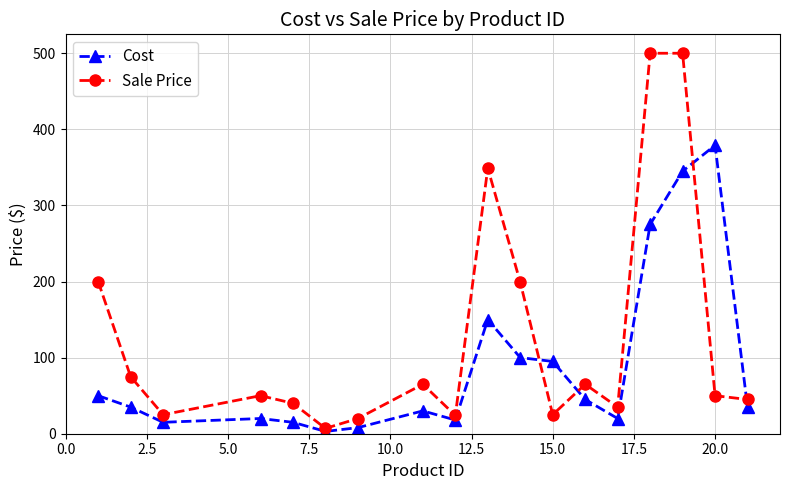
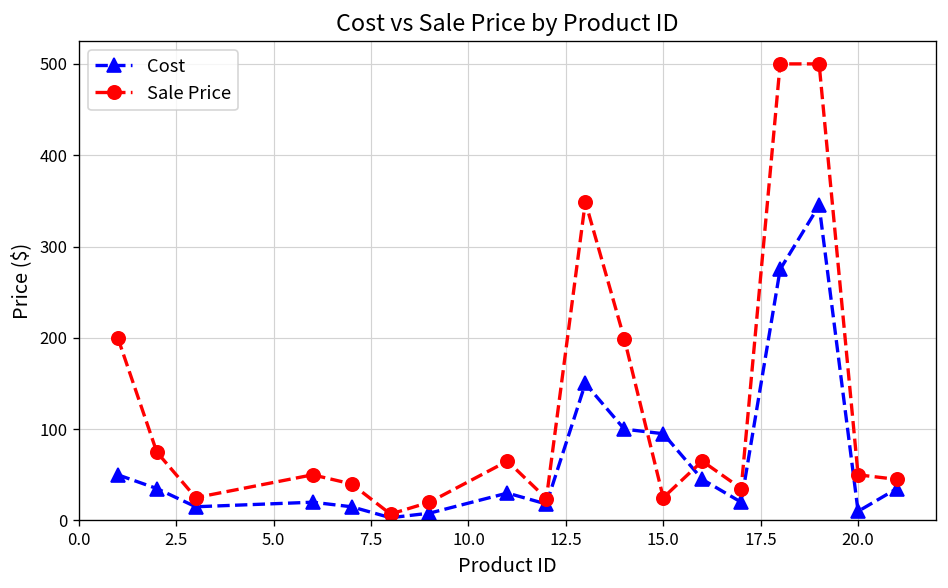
  {
    "Cost": {
      "15.0": 100,
-     "20.0": 380
+     "20.0": 10
    },
    "Sale Price": {
      "15.0": 30,
      "20.0": 50
    }
  }
